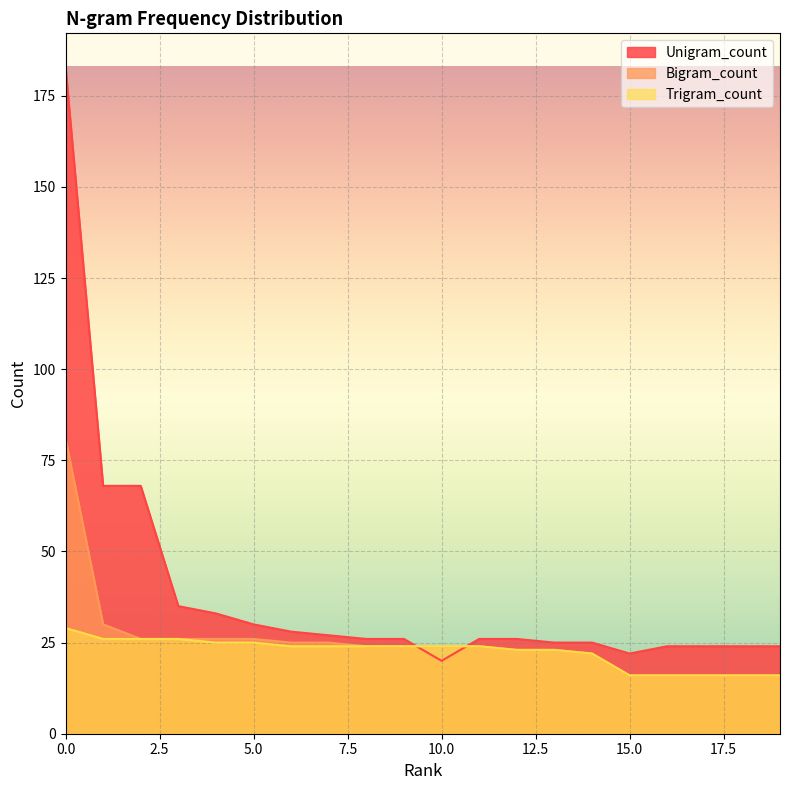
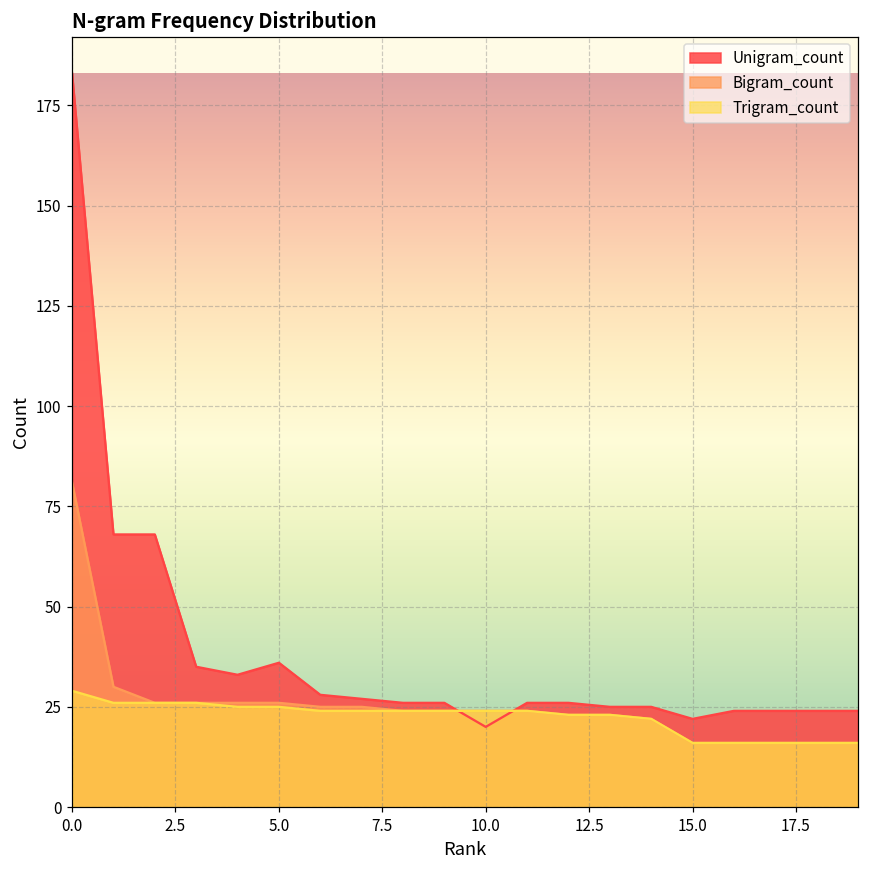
  {
    "Unigram_count": {
      "0.0": 183,
-     "5.0": 30,
+     "5.0": 36,
      "10.0": 20,
      "15.0": 22
    },
    "Bigram_count": {
      "0.0": 81,
      "5.0": 26
    },
    "Trigram_count": {
      "0.0": 29,
      "5.0": 25
    }
  }
